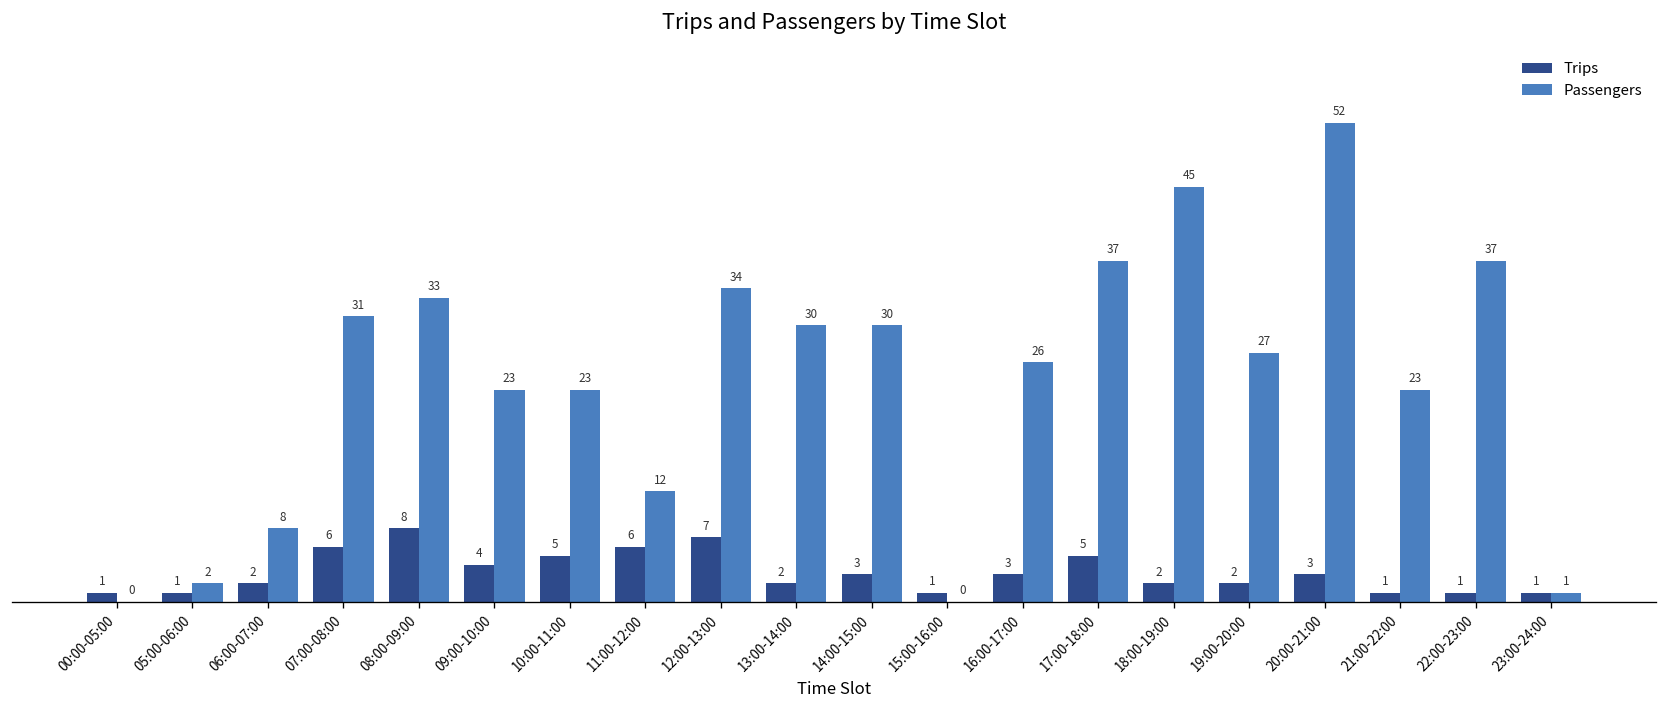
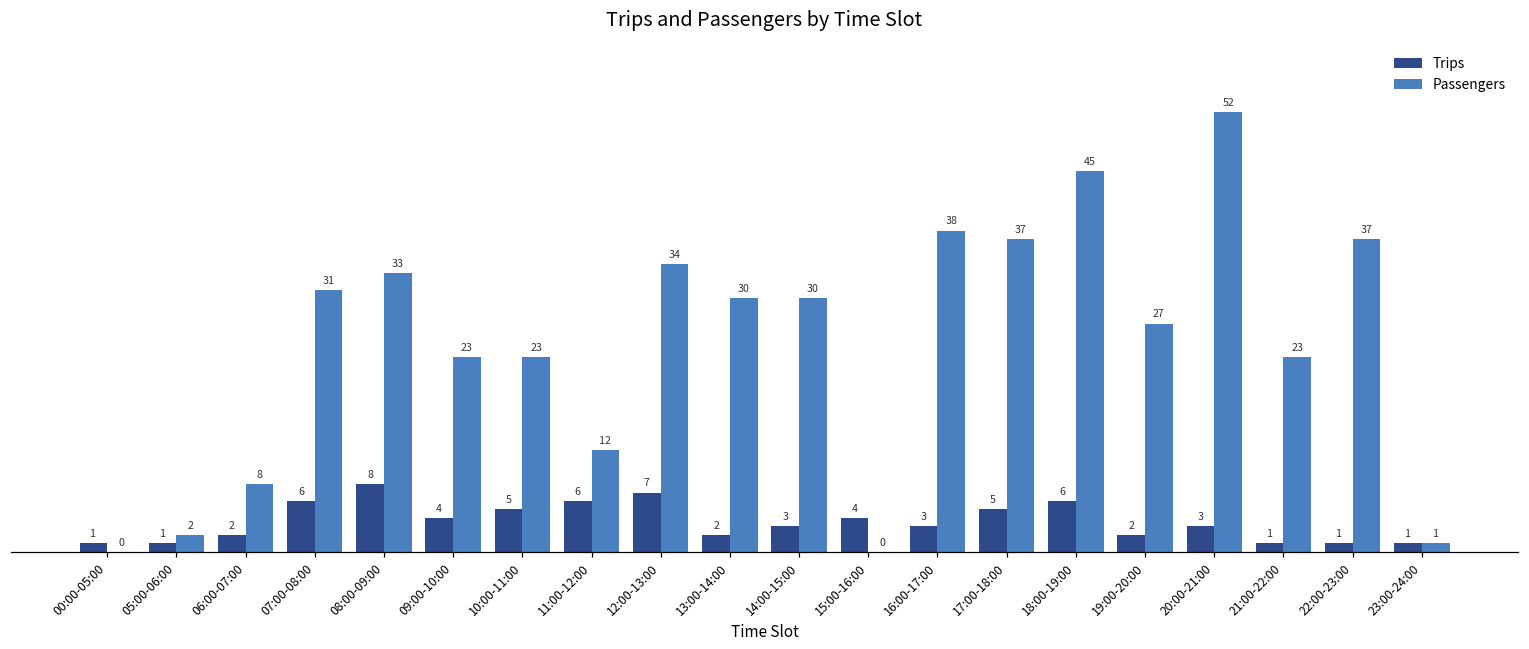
  {
    "Trips": {
      "00:00-05:00": 1,
      "05:00-06:00": 1,
      "06:00-07:00": 2,
      "07:00-08:00": 6,
      "08:00-09:00": 8,
      "09:00-10:00": 4,
      "10:00-11:00": 5,
      "11:00-12:00": 6,
      "12:00-13:00": 7,
      "13:00-14:00": 2,
      "14:00-15:00": 3,
-     "15:00-16:00": 1,
+     "15:00-16:00": 4,
      "16:00-17:00": 3,
      "17:00-18:00": 5,
-     "18:00-19:00": 2,
+     "18:00-19:00": 6,
      "19:00-20:00": 2,
      "20:00-21:00": 3,
      "21:00-22:00": 1,
      "22:00-23:00": 1,
      "23:00-24:00": 1
    },
    "Passengers": {
      "00:00-05:00": 0,
      "05:00-06:00": 2,
      "06:00-07:00": 8,
      "07:00-08:00": 31,
      "08:00-09:00": 33,
      "09:00-10:00": 23,
      "10:00-11:00": 23,
      "11:00-12:00": 12,
      "12:00-13:00": 34,
      "13:00-14:00": 30,
      "14:00-15:00": 30,
      "15:00-16:00": 0,
-     "16:00-17:00": 26,
+     "16:00-17:00": 38,
      "17:00-18:00": 37,
      "18:00-19:00": 45,
      "19:00-20:00": 27,
      "20:00-21:00": 52,
      "21:00-22:00": 23,
      "22:00-23:00": 37,
      "23:00-24:00": 1
    }
  }
